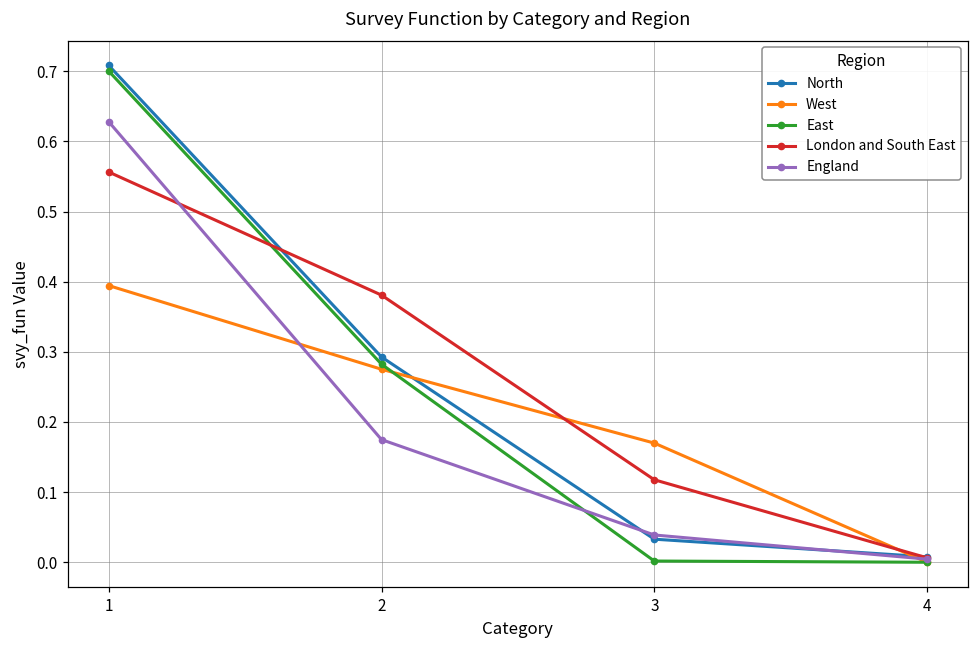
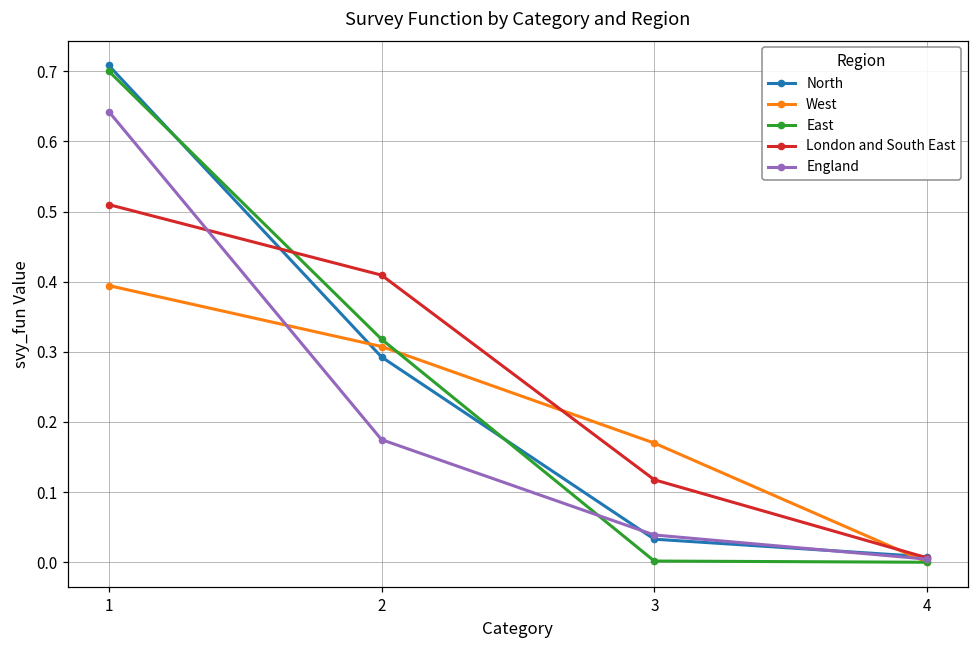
  {
    "North": {
      "1": 0.71,
      "2": 0.29,
      "3": 0.03
    },
    "West": {
      "1": 0.39,
-     "2": 0.28,
+     "2": 0.31,
      "3": 0.17
    },
    "East": {
      "1": 0.70,
-     "2": 0.28,
+     "2": 0.32,
      "3": 0.00
    },
    "London and South East": {
-     "1": 0.56,
-     "2": 0.38,
+     "1": 0.51,
+     "2": 0.41,
      "3": 0.12
    },
    "England": {
-     "1": 0.63,
+     "1": 0.64,
      "2": 0.17,
      "3": 0.04
    }
  }
